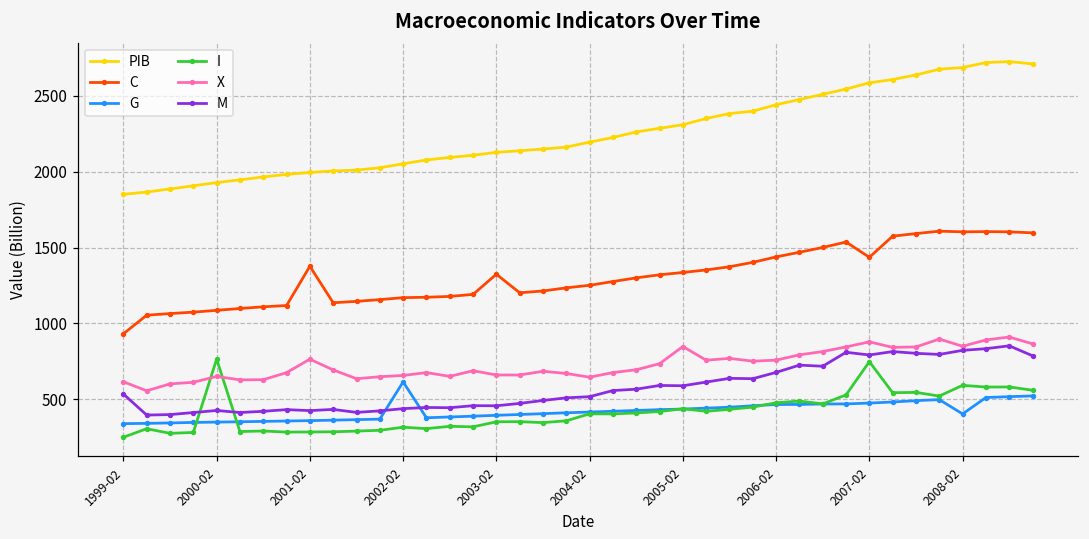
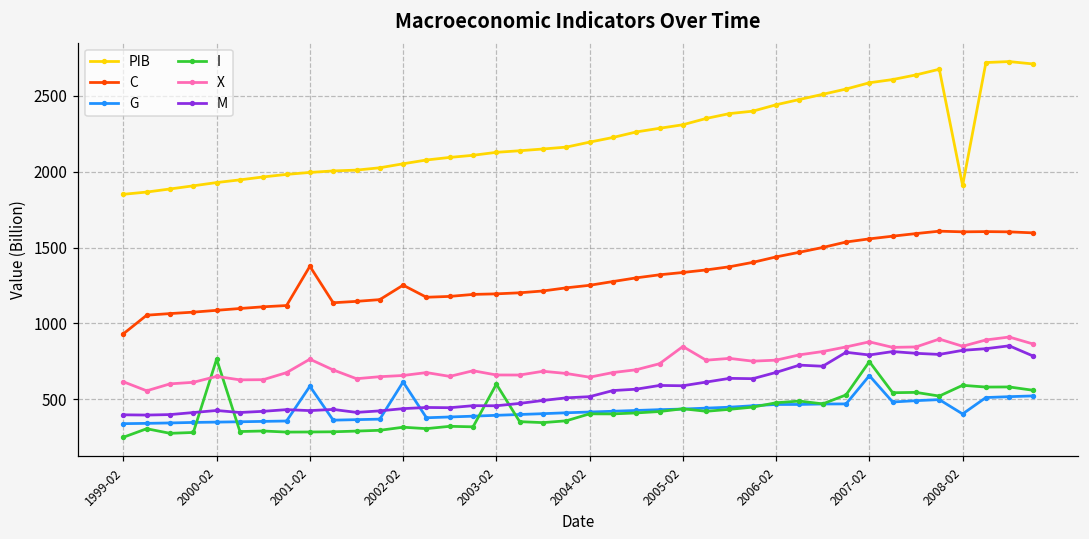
  {
    "PIB": {
      "1999-02": 1850,
      "2000-02": 1930,
      "2001-02": 1990,
      "2002-02": 2050,
      "2003-02": 2130,
      "2004-02": 2190,
      "2005-02": 2310,
      "2006-02": 2440,
      "2007-02": 2580,
-     "2008-02": 2680
+     "2008-02": 1910
    },
    "C": {
      "1999-02": 930,
      "2000-02": 1090,
      "2001-02": 1380,
-     "2002-02": 1170,
-     "2003-02": 1320,
+     "2002-02": 1250,
+     "2003-02": 1200,
      "2004-02": 1250,
      "2005-02": 1340,
      "2006-02": 1440,
-     "2007-02": 1440,
+     "2007-02": 1560,
      "2008-02": 1600
    },
    "G": {
      "1999-02": 340,
      "2000-02": 350,
-     "2001-02": 360,
+     "2001-02": 590,
      "2002-02": 620,
      "2003-02": 400,
-     "2007-02": 480,
+     "2007-02": 660,
      "2008-02": 400
    },
    "I": {
      "1999-02": 250,
      "2000-02": 770,
      "2001-02": 290,
      "2002-02": 320,
-     "2003-02": 350,
+     "2003-02": 600,
      "2007-02": 750,
      "2008-02": 590
    },
    "X": {
      "1999-02": 620,
      "2000-02": 650,
      "2001-02": 770,
      "2002-02": 660,
      "2003-02": 660,
      "2004-02": 650,
      "2005-02": 850,
      "2006-02": 760,
      "2007-02": 880,
      "2008-02": 850
    },
    "M": {
-     "1999-02": 540,
+     "1999-02": 400,
      "2000-02": 430,
      "2001-02": 430,
      "2002-02": 440,
      "2003-02": 460,
      "2004-02": 520,
      "2005-02": 590,
      "2006-02": 680,
      "2007-02": 790,
      "2008-02": 820
    }
  }
